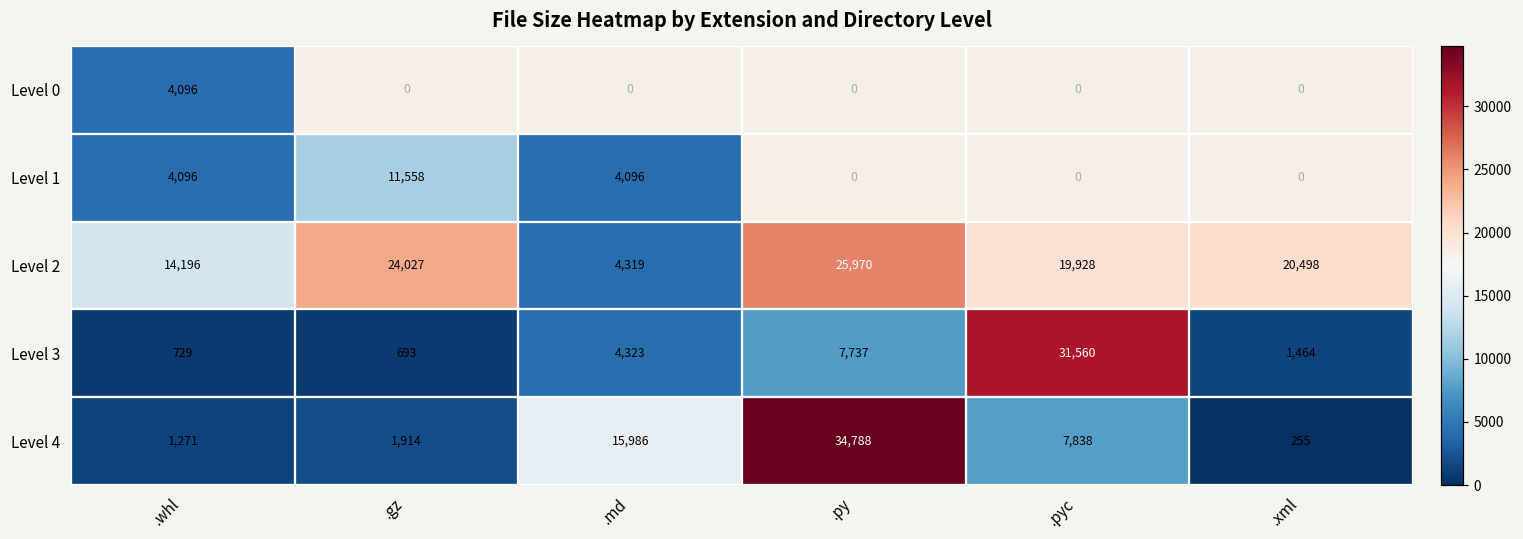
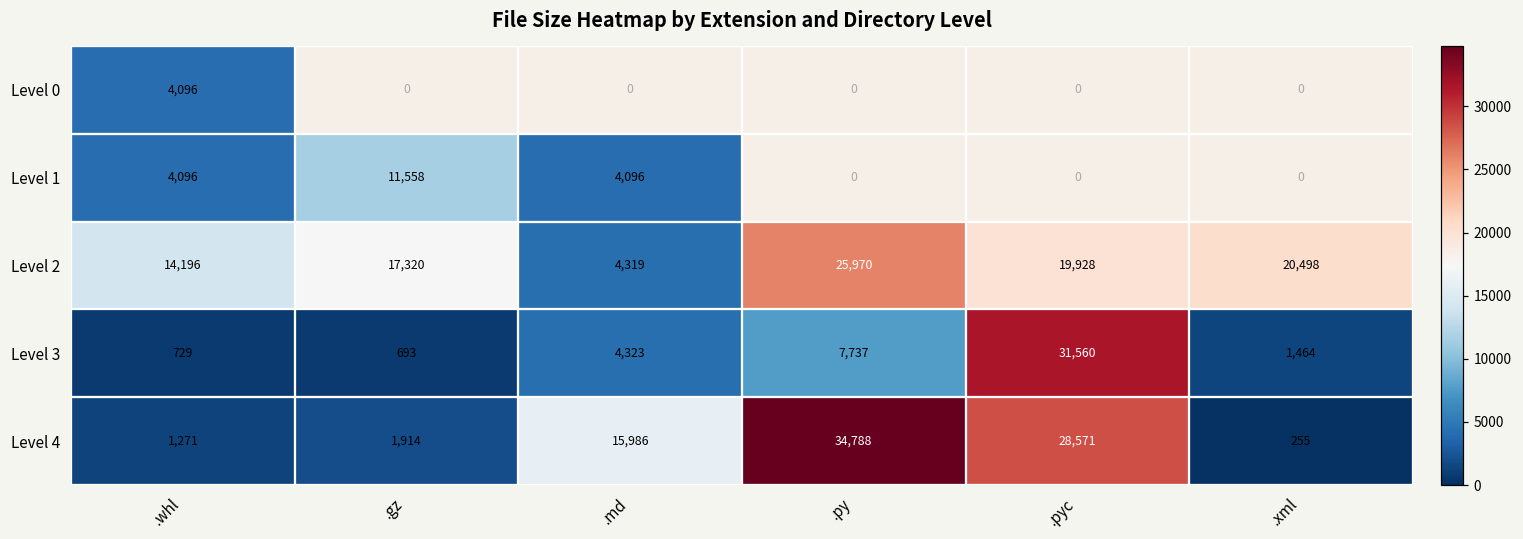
  {
    "Level 0": {
      ".whl": "4,096"
    },
    "Level 1": {
      ".whl": "4,096",
      ".gz": "11,558",
      ".md": "4,096"
    },
    "Level 2": {
      ".whl": "14,196",
-     ".gz": "24,027",
+     ".gz": "17,320",
      ".md": "4,319",
      ".py": "25,970",
      ".pyc": "19,928",
      ".xml": "20,498"
    },
    "Level 3": {
      ".whl": "729",
      ".gz": "693",
      ".md": "4,323",
      ".py": "7,737",
      ".pyc": "31,560",
      ".xml": "1,464"
    },
    "Level 4": {
      ".whl": "1,271",
      ".gz": "1,914",
      ".md": "15,986",
      ".py": "34,788",
-     ".pyc": "7,838",
+     ".pyc": "28,571",
      ".xml": "255"
    }
  }
